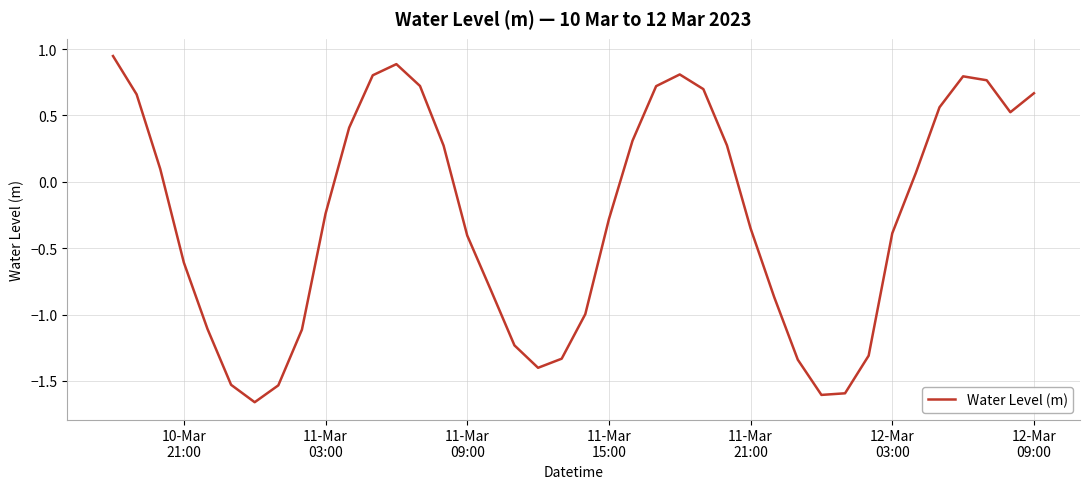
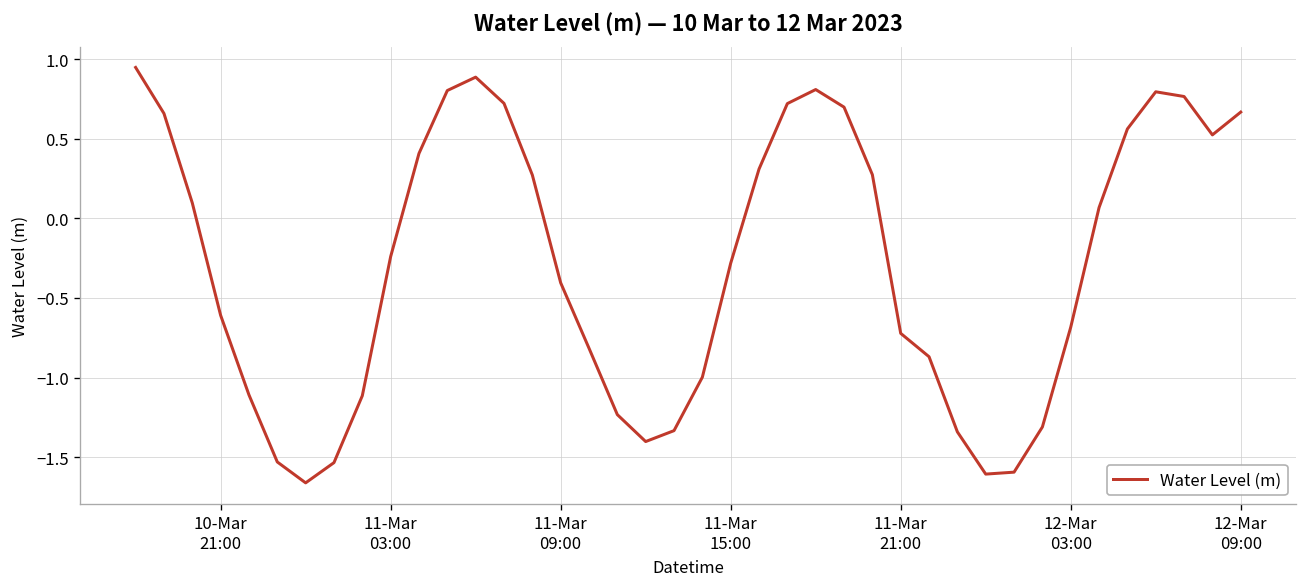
  {
    "10-Mar 21:00": -0.61,
    "11-Mar 03:00": -0.24,
    "11-Mar 09:00": -0.40,
    "11-Mar 15:00": -0.28,
-   "11-Mar 21:00": -0.35,
-   "12-Mar 03:00": -0.39,
+   "11-Mar 21:00": -0.72,
+   "12-Mar 03:00": -0.68,
    "12-Mar 09:00": 0.67
  }
